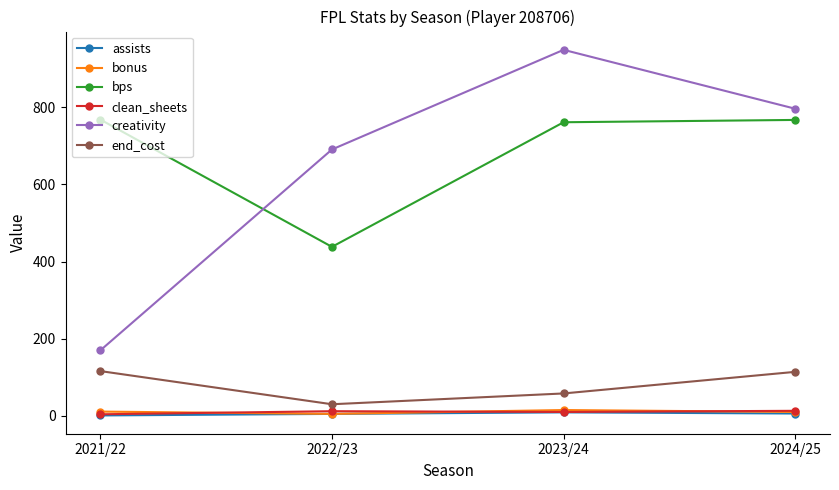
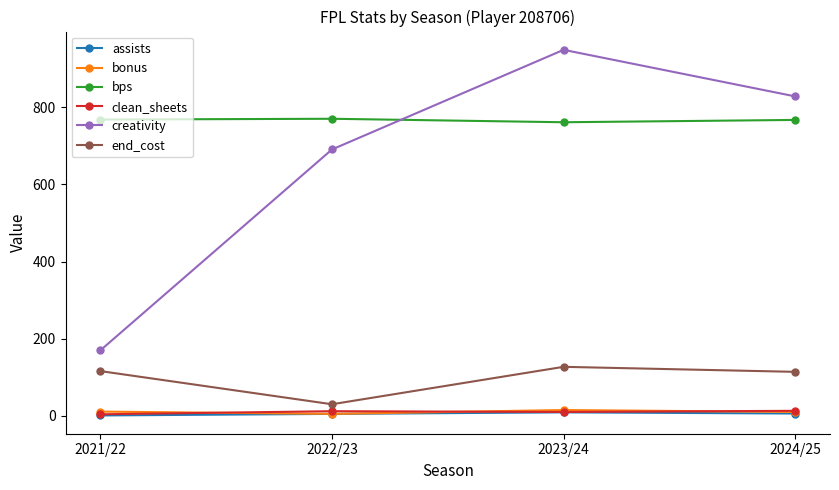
  {
    "bonus": {
      "2021/22": 10
    },
    "bps": {
-     "2022/23": 440,
+     "2022/23": 770,
      "2023/24": 760,
      "2024/25": 770
    },
    "clean_sheets": {
      "2022/23": 10
    },
    "creativity": {
      "2021/22": 170,
      "2022/23": 690,
      "2023/24": 950,
-     "2024/25": 800
+     "2024/25": 830
    },
    "end_cost": {
      "2021/22": 120,
      "2022/23": 30,
-     "2023/24": 60,
+     "2023/24": 130,
      "2024/25": 110
    }
  }
